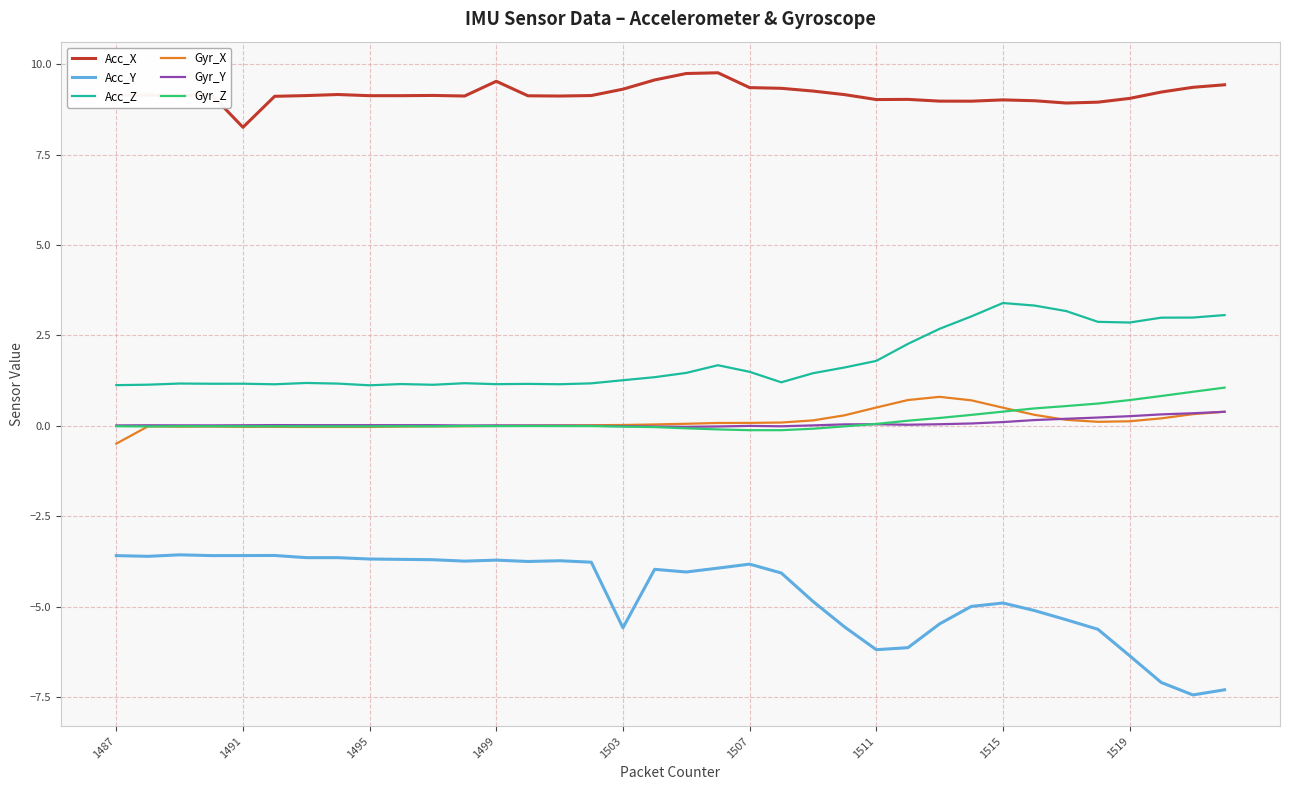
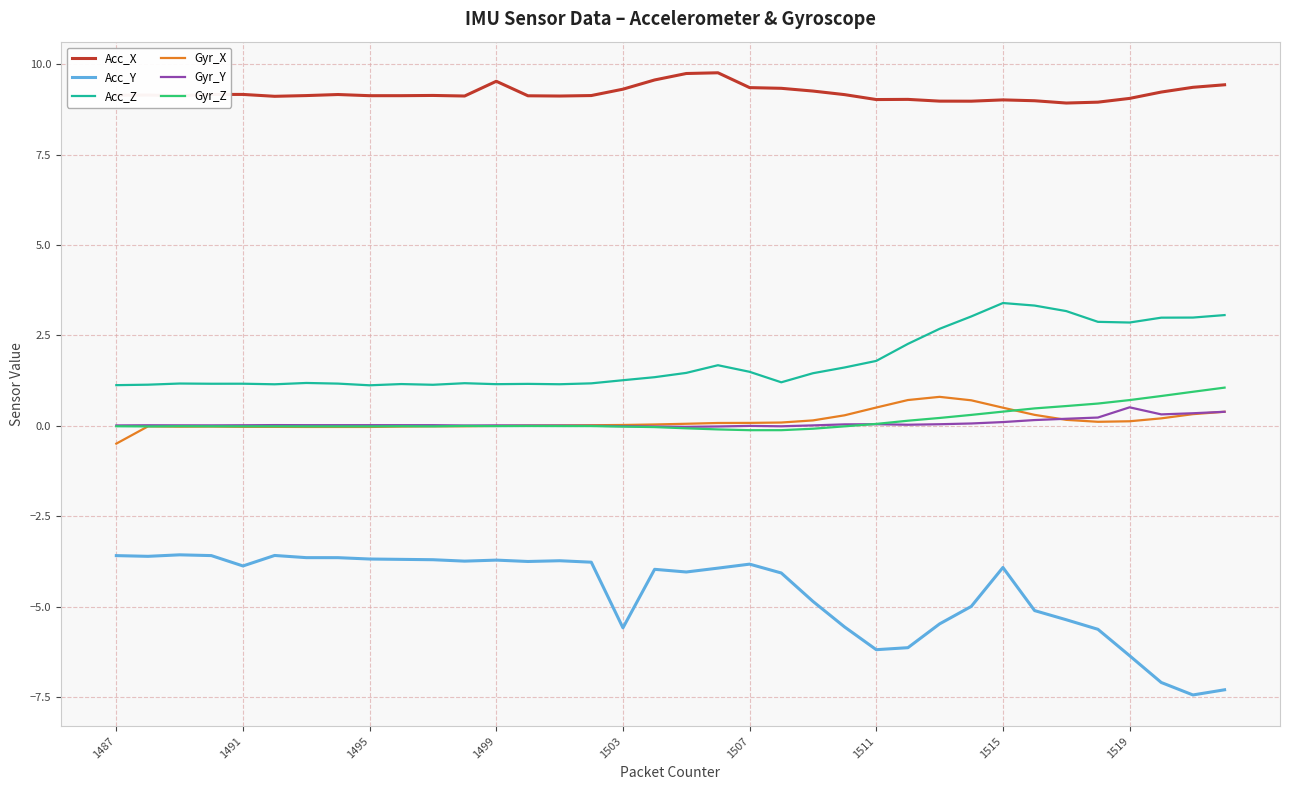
  {
    "Acc_X": {
-     "1491": 8.3,
+     "1491": 9.2,
      "1495": 9.1,
      "1499": 9.5,
      "1503": 9.3,
      "1507": 9.3,
      "1511": 9.0,
      "1515": 9.0,
      "1519": 9.1
    },
    "Acc_Y": {
      "1487": -3.6,
-     "1491": -3.6,
+     "1491": -3.9,
      "1495": -3.7,
      "1499": -3.7,
      "1503": -5.6,
      "1507": -3.8,
      "1511": -6.2,
-     "1515": -4.9,
+     "1515": -3.9,
      "1519": -6.3
    },
    "Gyr_X": {
      "1487": -0.5,
      "1507": 0.1,
      "1511": 0.5,
      "1515": 0.5,
      "1519": 0.1
    },
    "Gyr_Y": {
      "1507": 0.0,
      "1515": 0.1,
-     "1519": 0.3
+     "1519": 0.5
    }
  }
